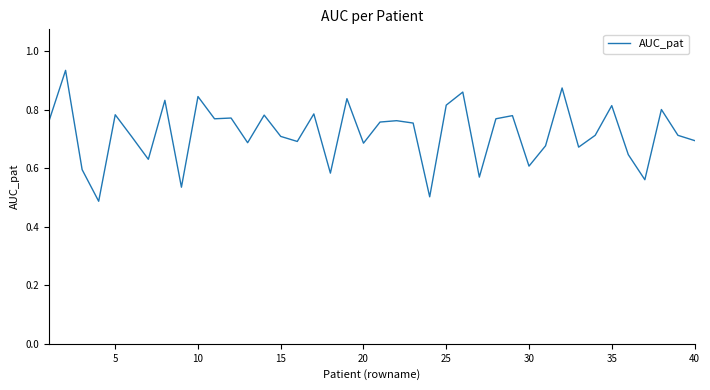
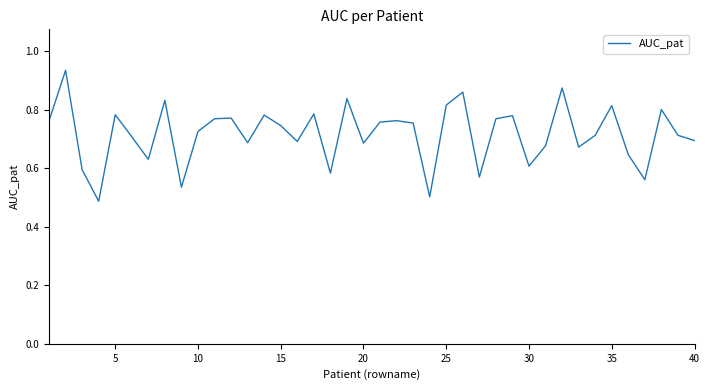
  {
    "5": 0.78,
-   "10": 0.85,
-   "15": 0.71,
+   "10": 0.73,
+   "15": 0.75,
    "20": 0.69,
    "25": 0.82,
    "30": 0.61,
    "35": 0.81,
    "40": 0.69
  }
